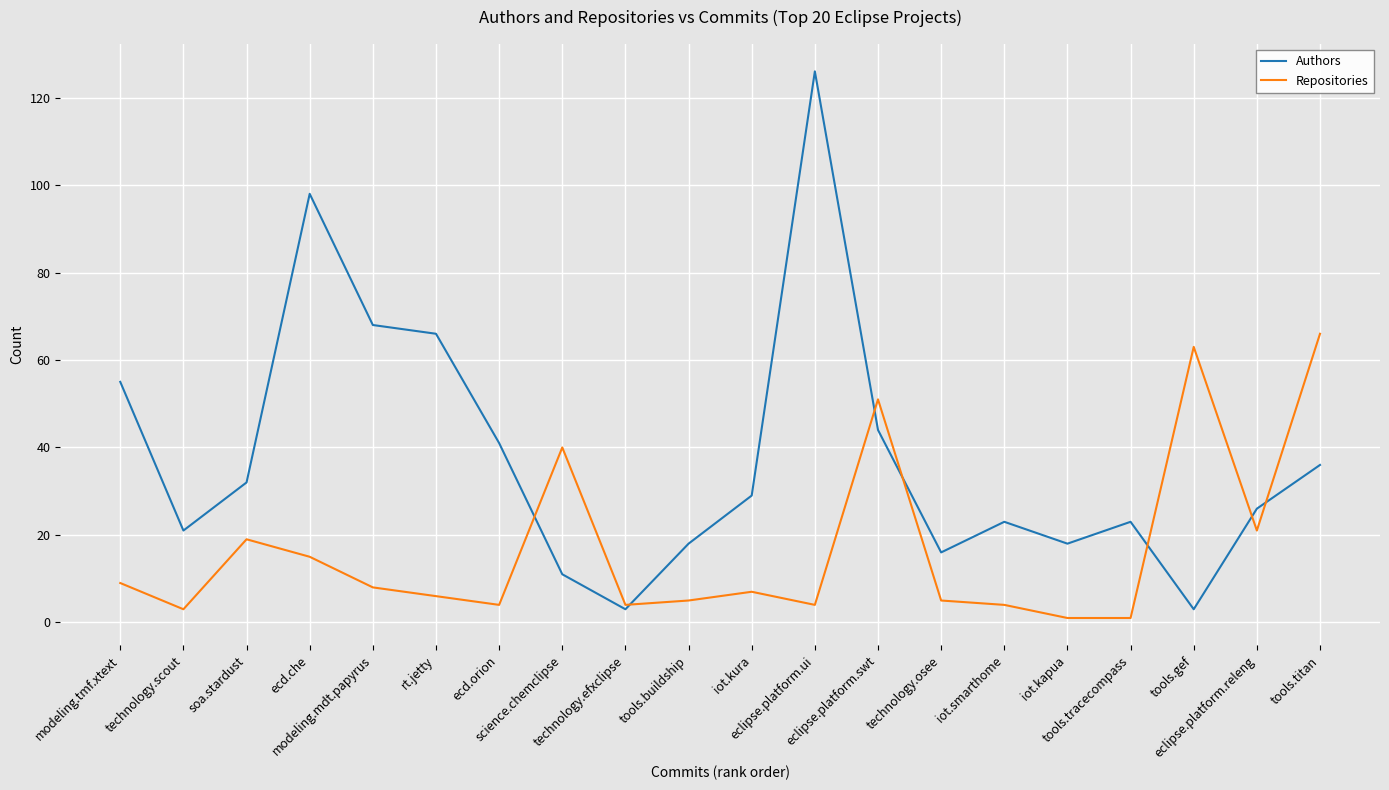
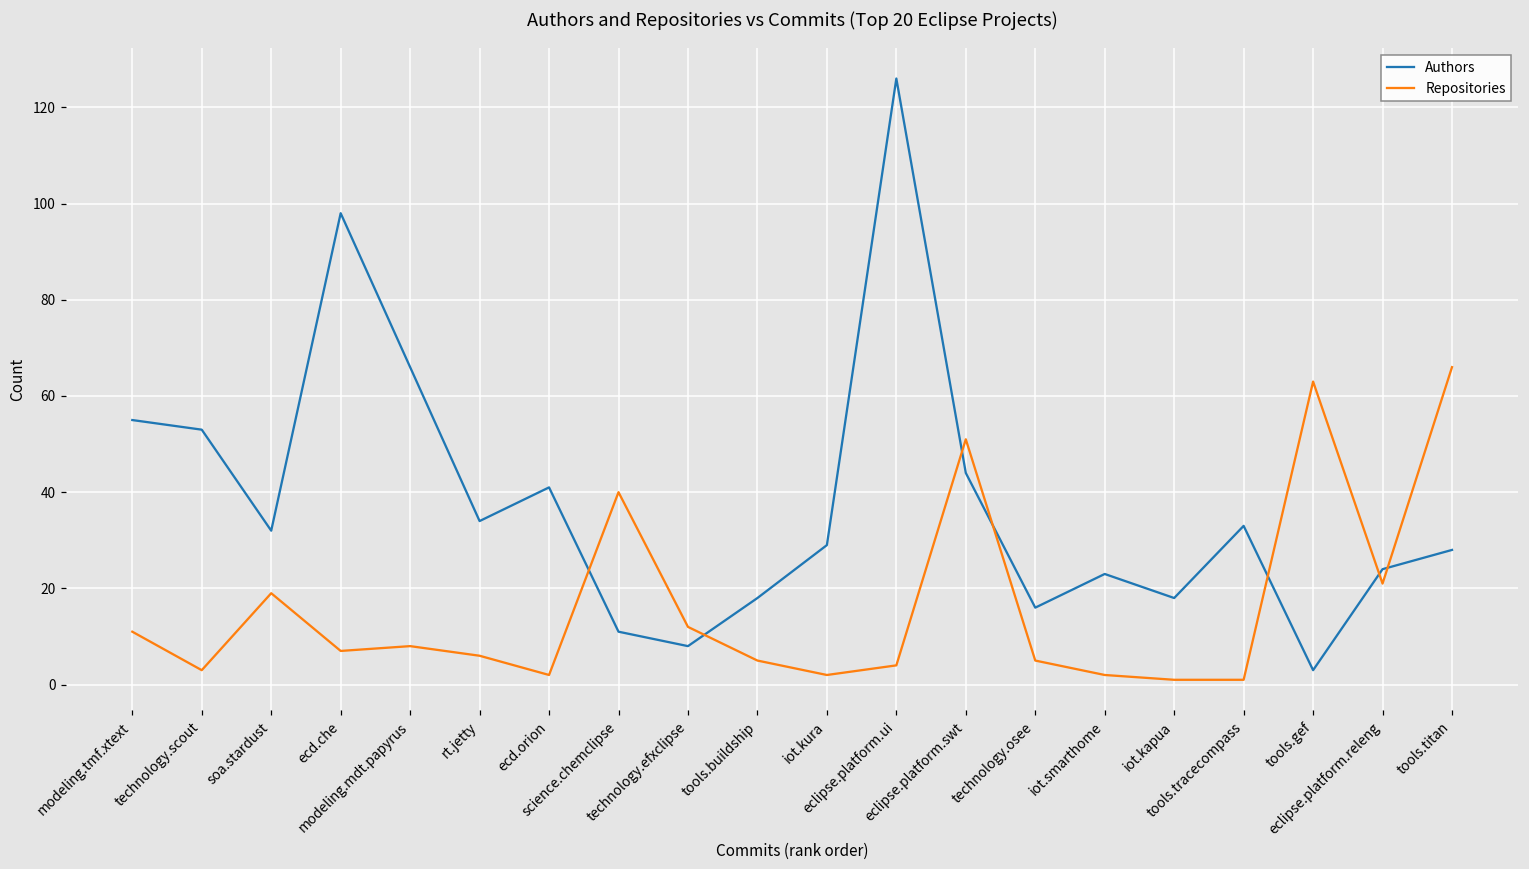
  {
    "Authors": {
      "modeling.tmf.xtext": 55,
-     "technology.scout": 21,
+     "technology.scout": 53,
      "soa.stardust": 32,
      "ecd.che": 98,
-     "modeling.mdt.papyrus": 68,
-     "rt.jetty": 66,
+     "modeling.mdt.papyrus": 66,
+     "rt.jetty": 34,
      "ecd.orion": 41,
      "science.chemclipse": 11,
-     "technology.efxclipse": 3,
+     "technology.efxclipse": 8,
      "tools.buildship": 18,
      "iot.kura": 29,
      "eclipse.platform.ui": 126,
      "eclipse.platform.swt": 44,
      "technology.osee": 16,
      "iot.smarthome": 23,
      "iot.kapua": 18,
-     "tools.tracecompass": 23,
+     "tools.tracecompass": 33,
      "tools.gef": 3,
-     "eclipse.platform.releng": 26,
-     "tools.titan": 36
+     "eclipse.platform.releng": 24,
+     "tools.titan": 28
    },
    "Repositories": {
-     "modeling.tmf.xtext": 9,
+     "modeling.tmf.xtext": 11,
      "technology.scout": 3,
      "soa.stardust": 19,
-     "ecd.che": 15,
+     "ecd.che": 7,
      "modeling.mdt.papyrus": 8,
      "rt.jetty": 6,
-     "ecd.orion": 4,
+     "ecd.orion": 2,
      "science.chemclipse": 40,
-     "technology.efxclipse": 4,
+     "technology.efxclipse": 12,
      "tools.buildship": 5,
-     "iot.kura": 7,
+     "iot.kura": 2,
      "eclipse.platform.ui": 4,
      "eclipse.platform.swt": 51,
      "technology.osee": 5,
-     "iot.smarthome": 4,
+     "iot.smarthome": 2,
      "iot.kapua": 1,
      "tools.tracecompass": 1,
      "tools.gef": 63,
      "eclipse.platform.releng": 21,
      "tools.titan": 66
    }
  }
